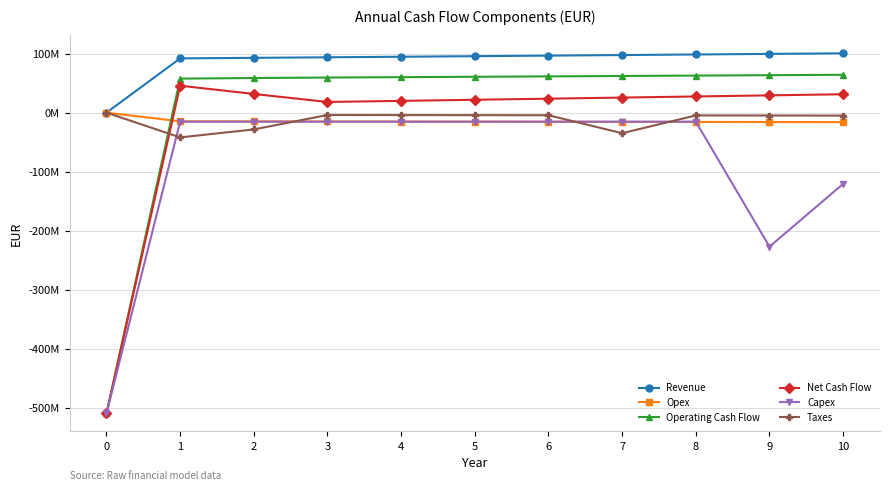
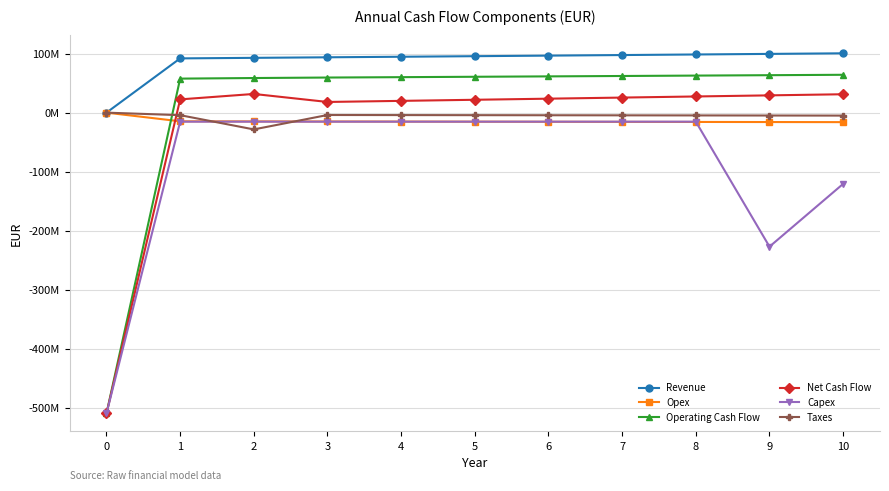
  {
    "Revenue": {
      "1": 90000000,
      "2": 90000000,
      "3": 90000000,
      "4": 90000000,
      "5": 100000000,
      "6": 100000000,
      "7": 100000000,
      "8": 100000000,
      "9": 100000000,
      "10": 100000000
    },
    "Opex": {
      "9": -20000000,
      "10": -20000000
    },
    "Operating Cash Flow": {
      "1": 60000000,
      "2": 60000000,
      "3": 60000000,
      "4": 60000000,
      "5": 60000000,
      "6": 60000000,
      "7": 60000000,
      "8": 60000000,
      "9": 60000000,
      "10": 60000000
    },
    "Net Cash Flow": {
-     "1": 50000000,
+     "1": 20000000,
      "2": 30000000,
      "3": 20000000,
      "4": 20000000,
      "5": 20000000,
      "6": 20000000,
      "7": 30000000,
      "8": 30000000,
      "9": 30000000,
      "10": 30000000
    },
    "Capex": {
      "9": -230000000,
      "10": -120000000
    },
    "Taxes": {
-     "1": -40000000,
+     "1": 0,
      "2": -30000000,
      "3": 0,
      "4": 0,
      "5": 0,
      "6": 0,
-     "7": -30000000,
+     "7": 0,
      "8": 0,
      "9": 0,
      "10": -10000000
    }
  }
